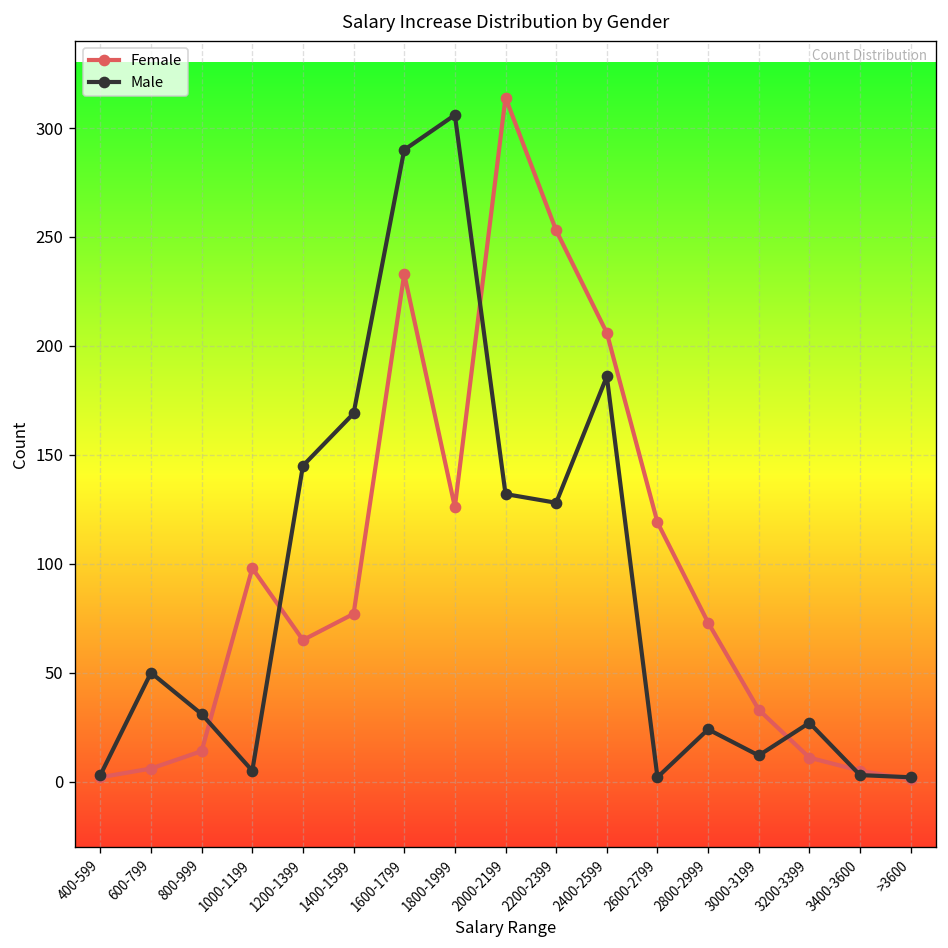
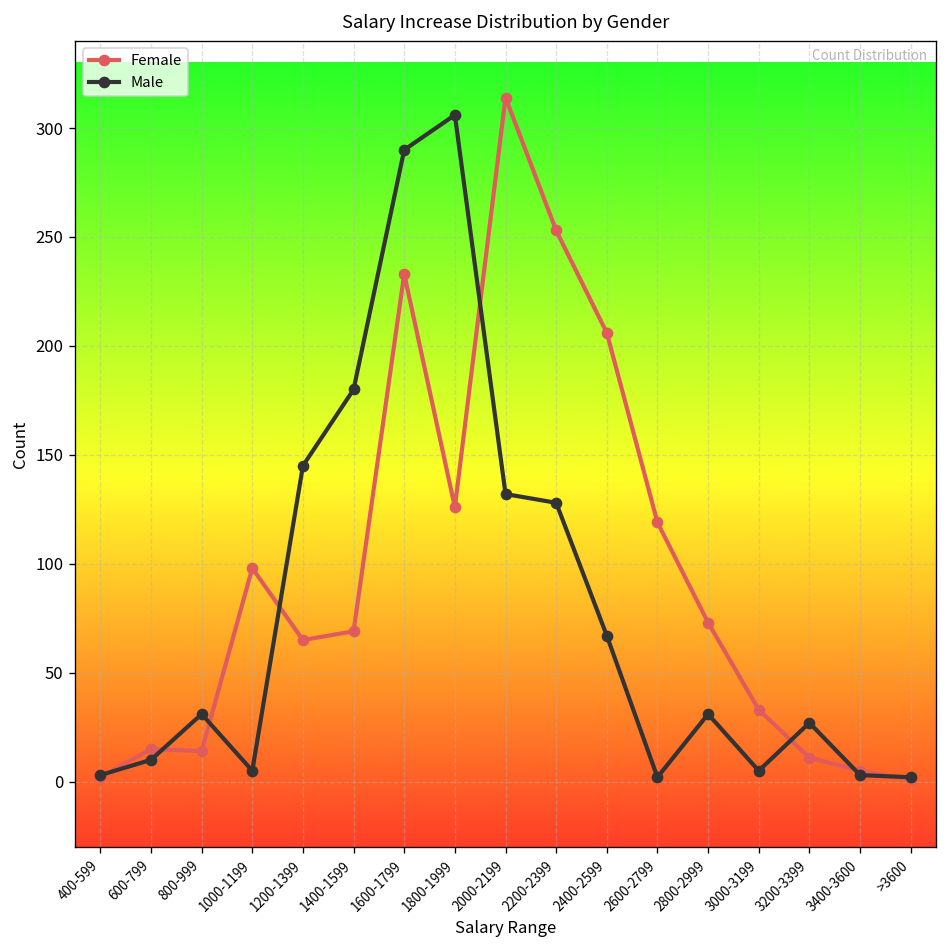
  {
    "Female": {
-     "600-799": 6,
+     "600-799": 15,
      "800-999": 14,
      "1000-1199": 98,
      "1200-1399": 65,
-     "1400-1599": 77,
+     "1400-1599": 69,
      "1600-1799": 233,
      "1800-1999": 126,
      "2000-2199": 314,
      "2200-2399": 253,
      "2400-2599": 206,
      "2600-2799": 119,
      "2800-2999": 73,
      "3000-3199": 33,
      "3200-3399": 11,
      "3400-3600": 5
    },
    "Male": {
-     "600-799": 50,
+     "600-799": 10,
      "800-999": 31,
      "1000-1199": 5,
      "1200-1399": 145,
-     "1400-1599": 169,
+     "1400-1599": 180,
      "1600-1799": 290,
      "1800-1999": 306,
      "2000-2199": 132,
      "2200-2399": 128,
-     "2400-2599": 186,
+     "2400-2599": 67,
      "2600-2799": 2,
-     "2800-2999": 24,
-     "3000-3199": 12,
+     "2800-2999": 31,
+     "3000-3199": 5,
      "3200-3399": 27,
      "3400-3600": 3
    }
  }
